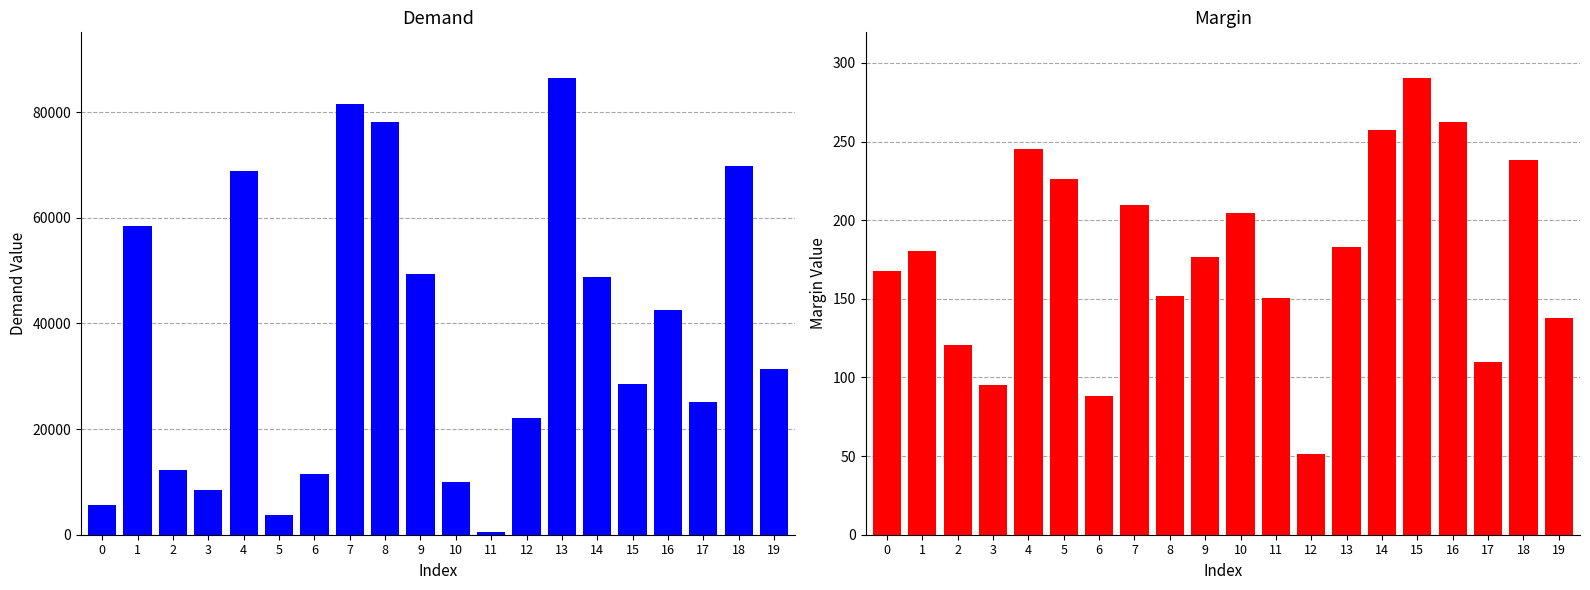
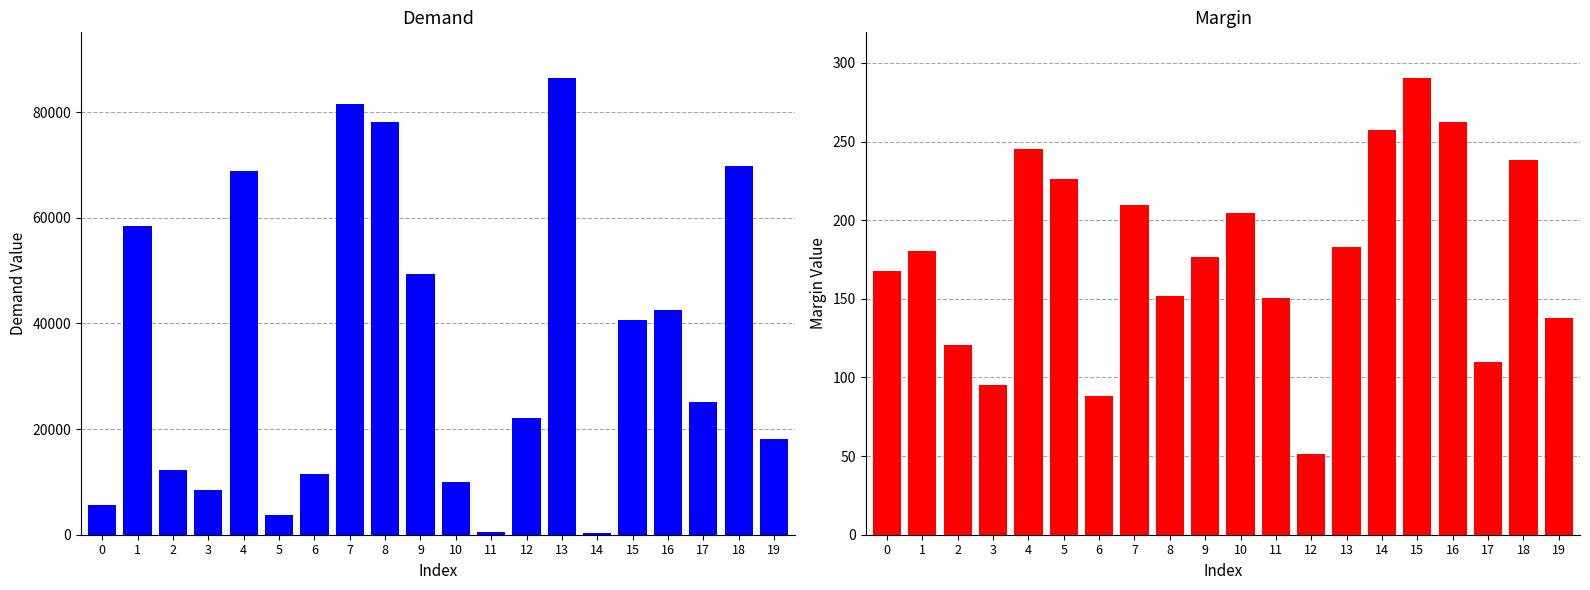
  {
    "Demand": {
      "0": 6000,
      "1": 59000,
      "2": 12000,
      "3": 8000,
      "4": 69000,
      "5": 4000,
      "6": 11000,
      "7": 82000,
      "8": 78000,
      "9": 49000,
      "10": 10000,
      "12": 22000,
      "13": 86000,
-     "14": 49000,
-     "15": 28000,
+     "14": 0,
+     "15": 41000,
      "16": 43000,
      "17": 25000,
      "18": 70000,
-     "19": 31000
+     "19": 18000
    },
    "Margin": {
      "0": 168,
      "1": 180,
      "2": 121,
      "3": 95,
      "4": 245,
      "5": 226,
      "6": 88,
      "7": 210,
      "8": 152,
      "9": 176,
      "10": 205,
      "11": 150,
      "12": 52,
      "13": 183,
      "14": 258,
      "15": 290,
      "16": 262,
      "17": 110,
      "18": 238,
      "19": 138
    }
  }
